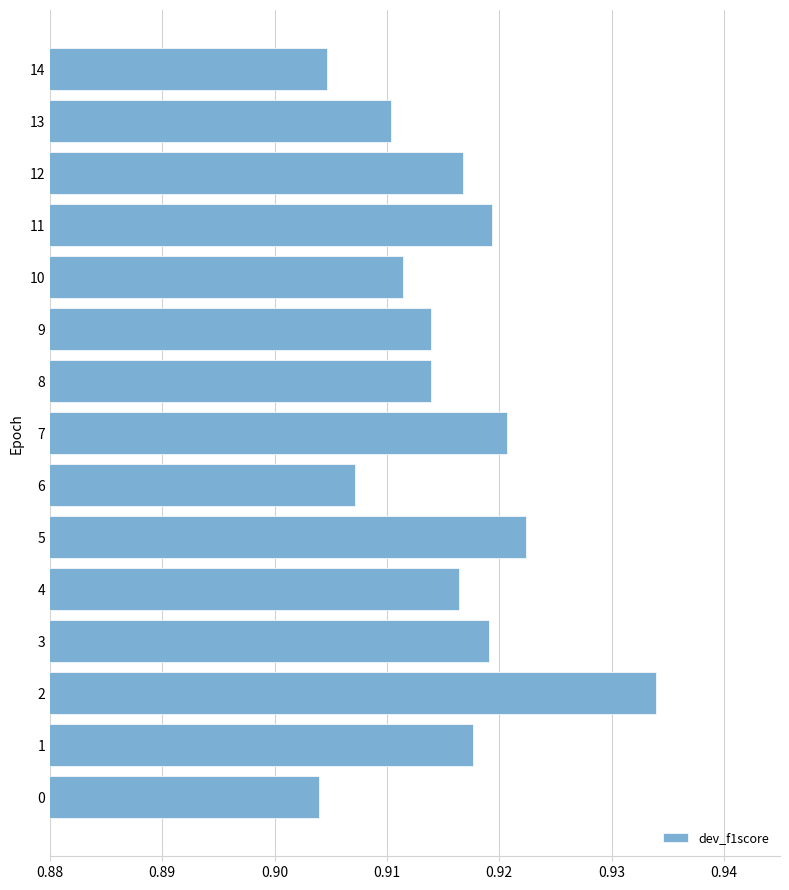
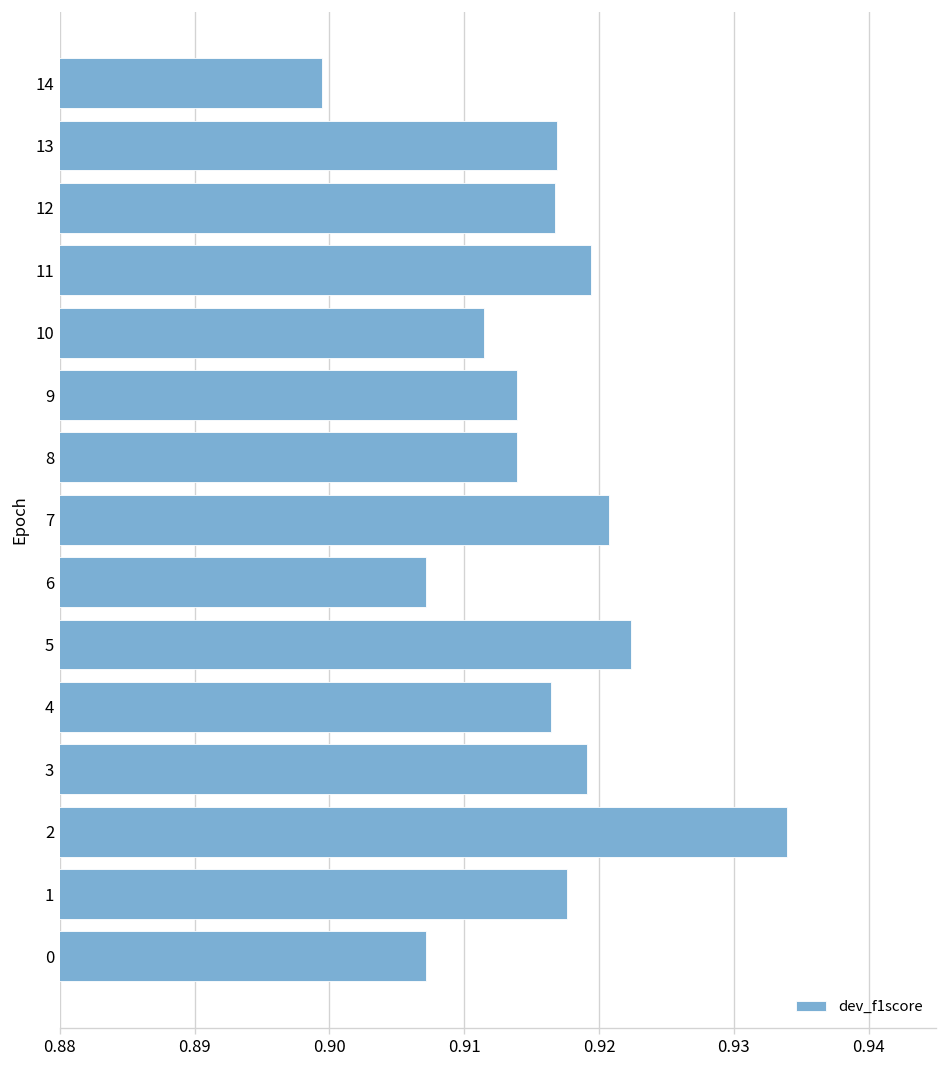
  {
-   "14": 0.9047,
-   "13": 0.9104,
+   "14": 0.8995,
+   "13": 0.9169,
    "12": 0.9167,
    "11": 0.9194,
    "10": 0.9115,
    "9": 0.9139,
    "8": 0.9139,
    "7": 0.9207,
    "6": 0.9072,
    "5": 0.9223,
    "4": 0.9164,
    "3": 0.9191,
    "2": 0.9340,
    "1": 0.9176,
-   "0": 0.9040
+   "0": 0.9072
  }
